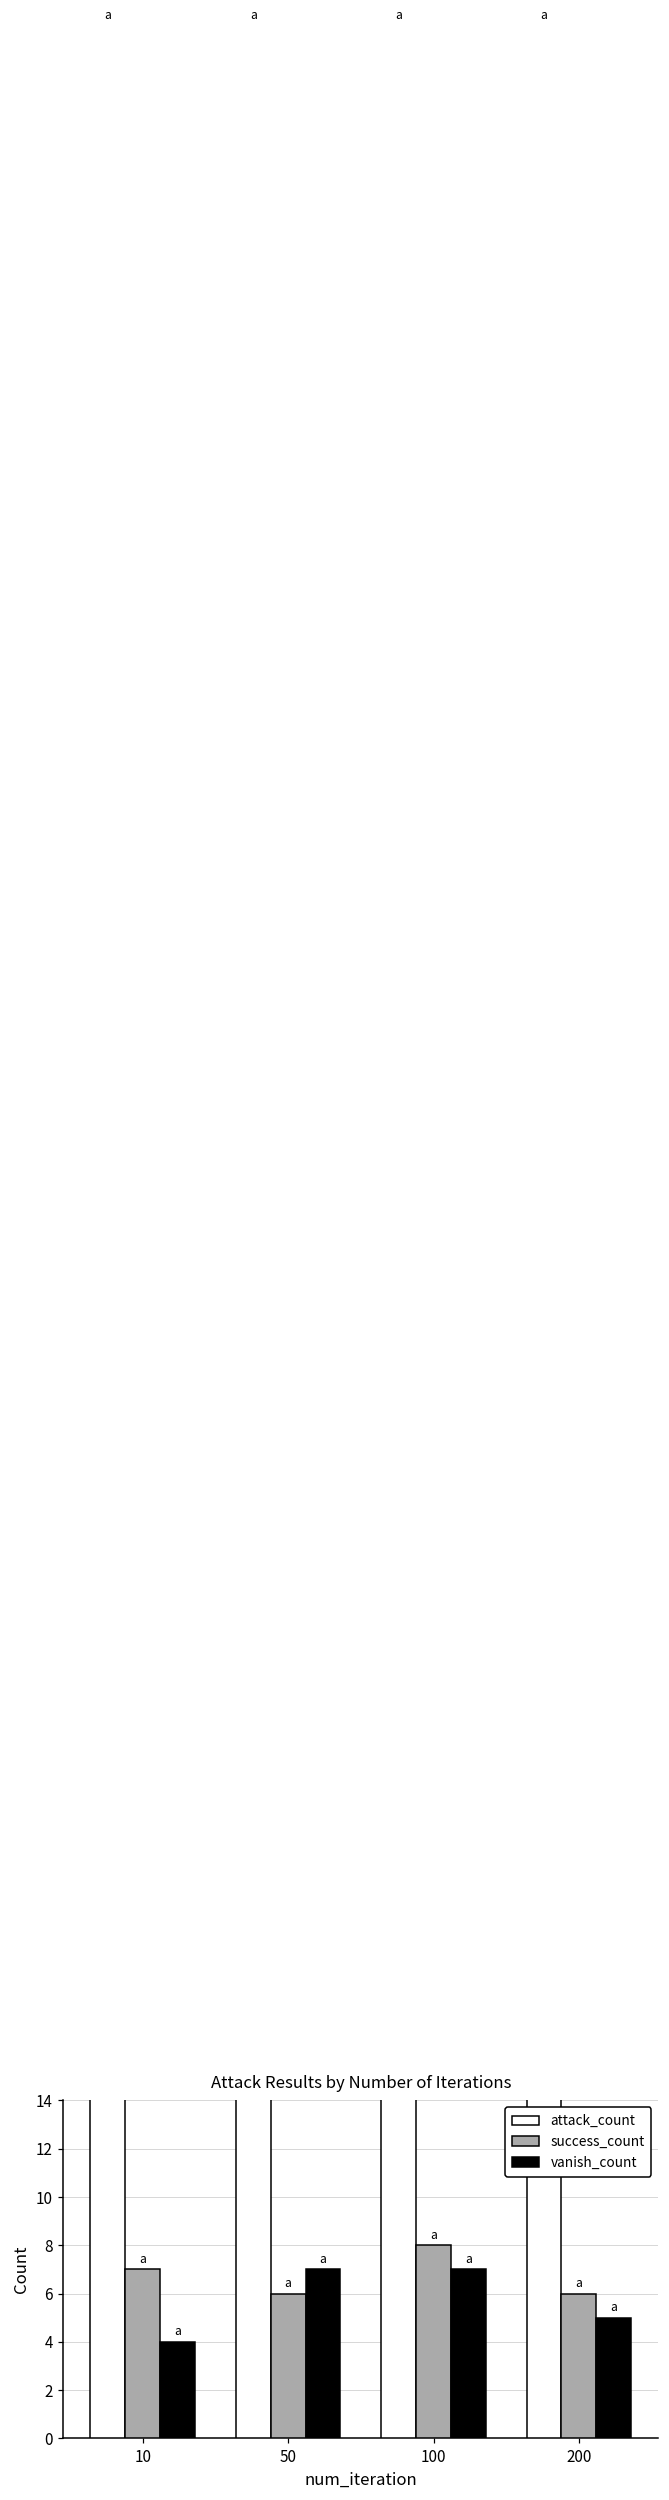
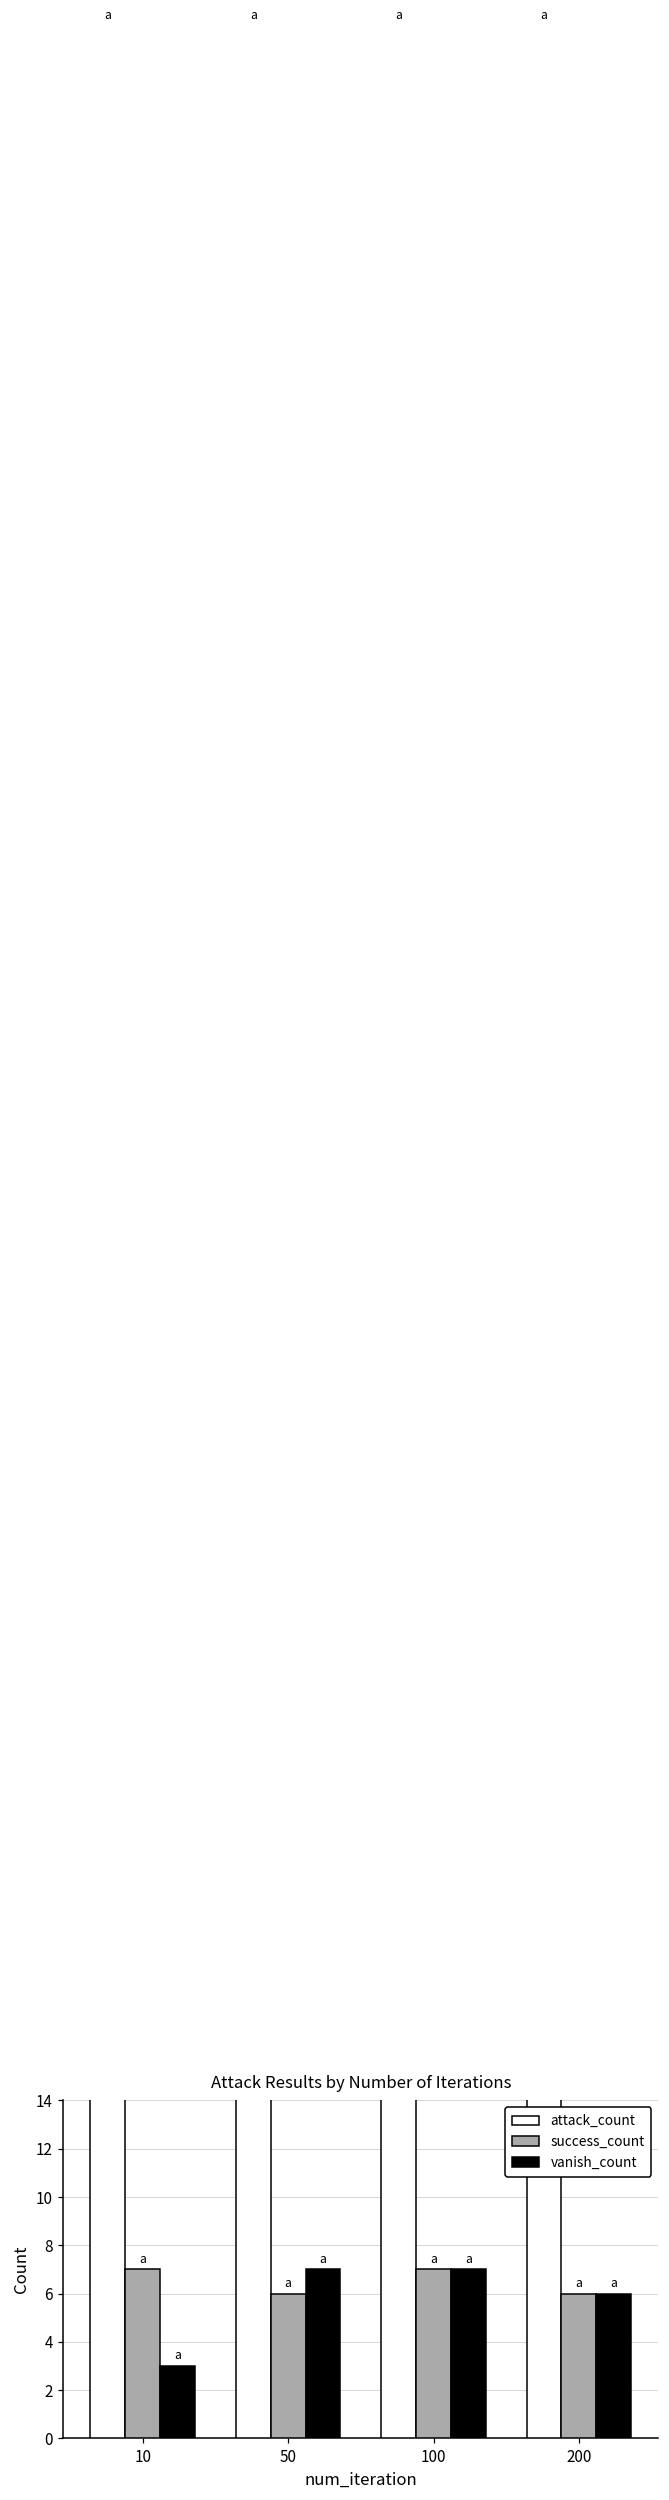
  {
    "success_count": {
      "10": 7,
      "50": 6,
-     "100": 8,
+     "100": 7,
      "200": 6
    },
    "vanish_count": {
-     "10": 4,
+     "10": 3,
      "50": 7,
      "100": 7,
-     "200": 5
+     "200": 6
    }
  }
